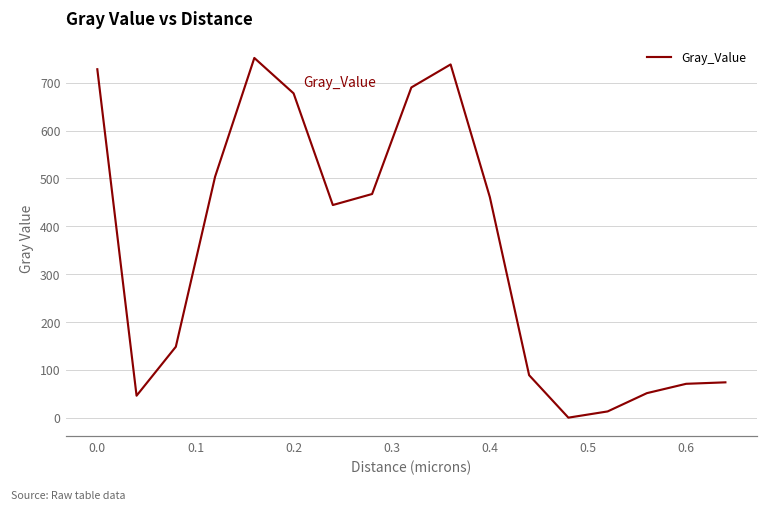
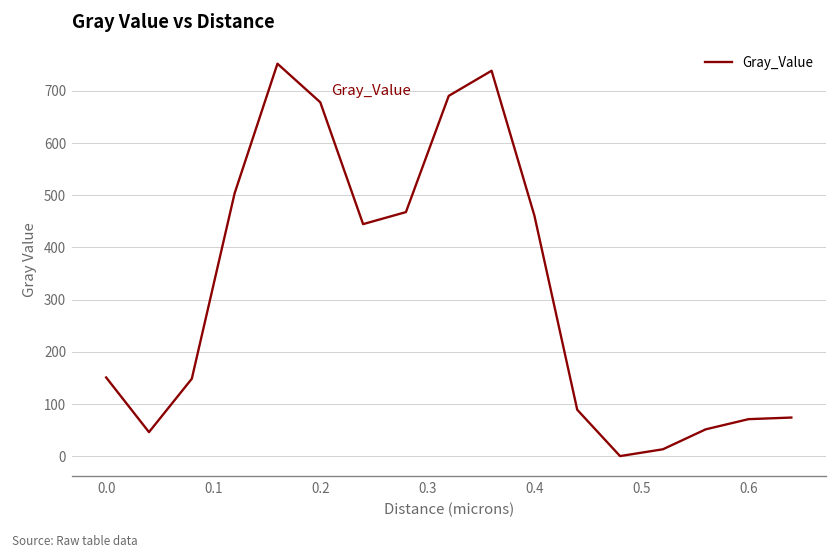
  {
-   "0.0": 730,
+   "0.0": 150,
    "0.2": 680,
    "0.4": 460,
    "0.6": 70
  }
